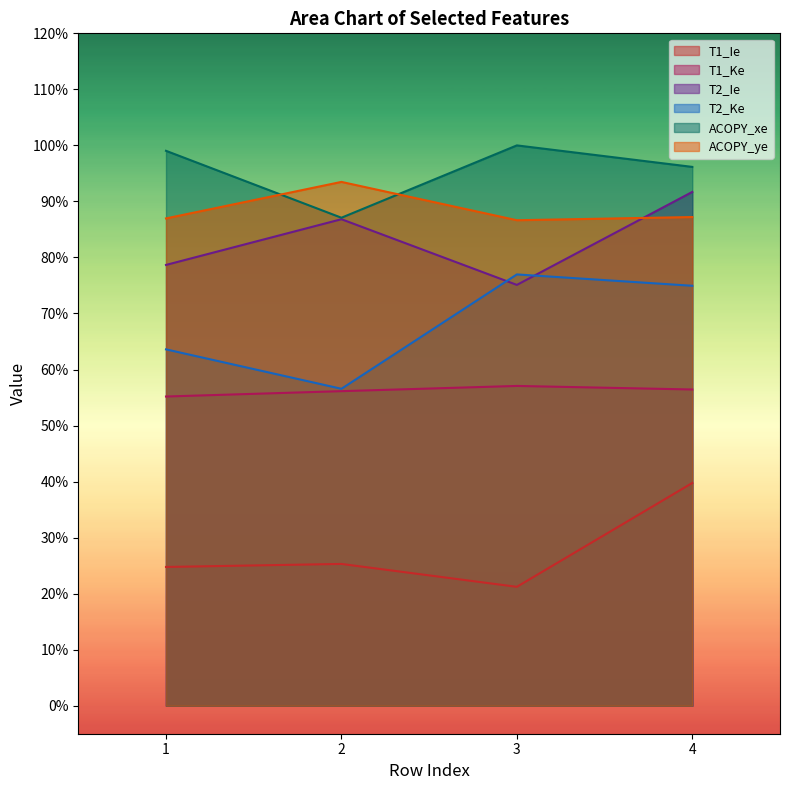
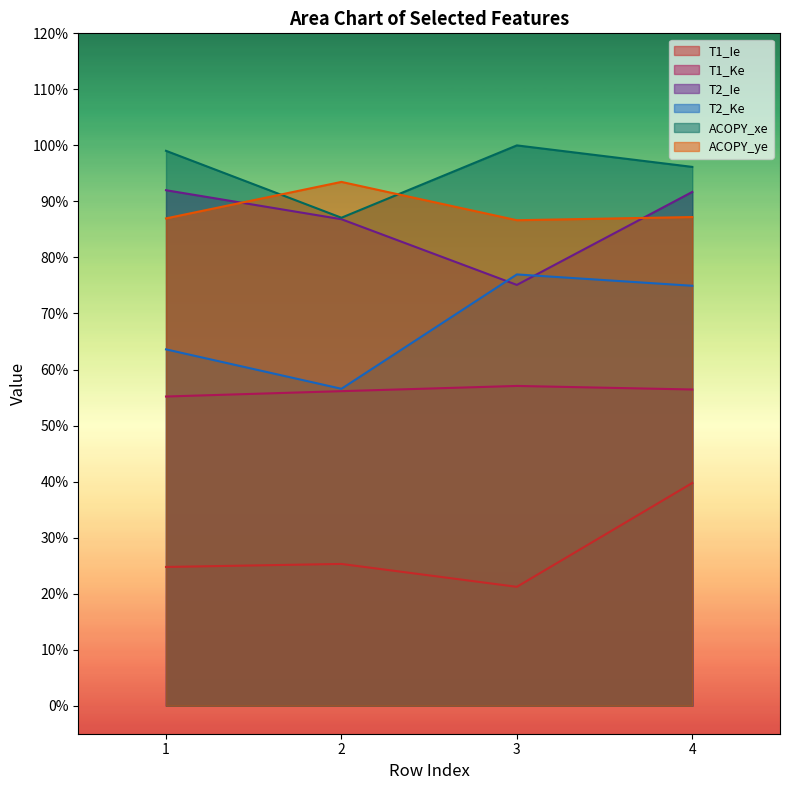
  {
    "T2_Ie": {
-     "1": "79%",
+     "1": "92%",
      "3": "75%",
      "4": "92%"
    },
    "T2_Ke": {
      "1": "64%",
      "3": "77%",
      "4": "75%"
    },
    "ACOPY_xe": {
      "1": "99%",
      "3": "100%",
      "4": "96%"
    }
  }
